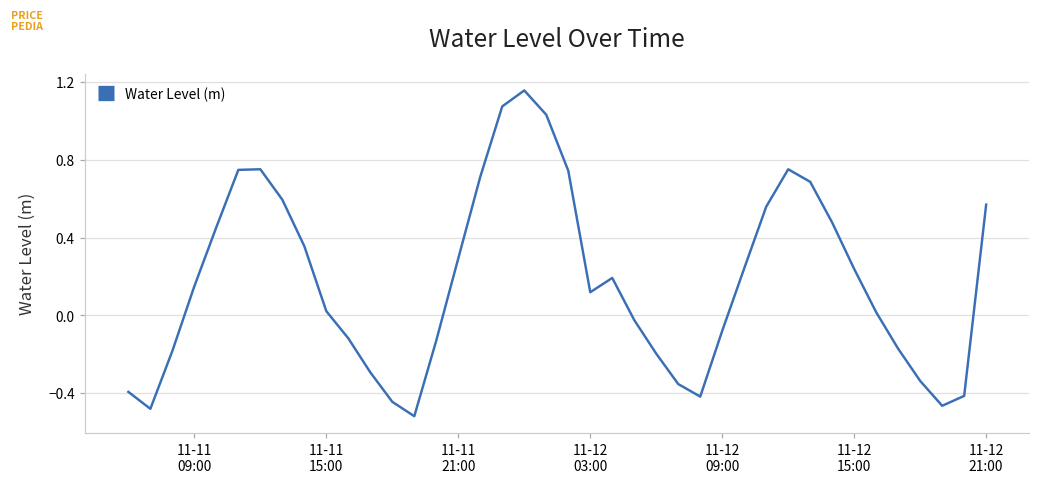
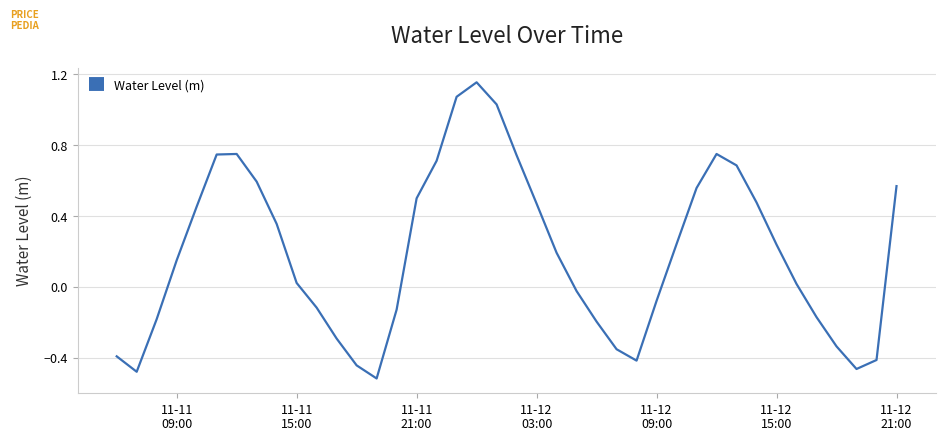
  {
    "11-11 09:00": 0.15,
    "11-11 15:00": 0.02,
-   "11-11 21:00": 0.29,
-   "11-12 03:00": 0.12,
+   "11-11 21:00": 0.50,
+   "11-12 03:00": 0.47,
    "11-12 09:00": -0.08,
    "11-12 15:00": 0.24,
    "11-12 21:00": 0.57
  }
